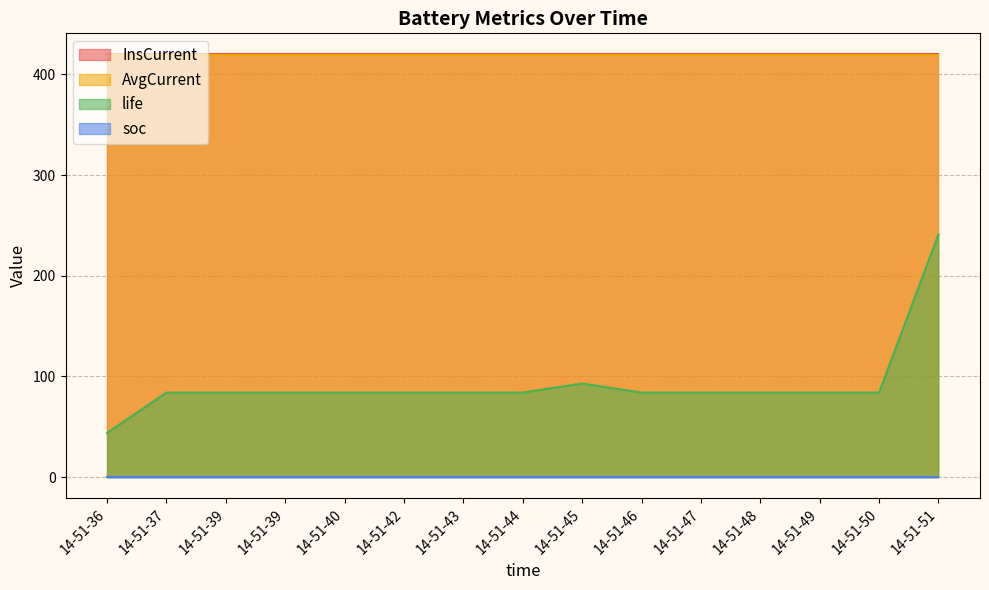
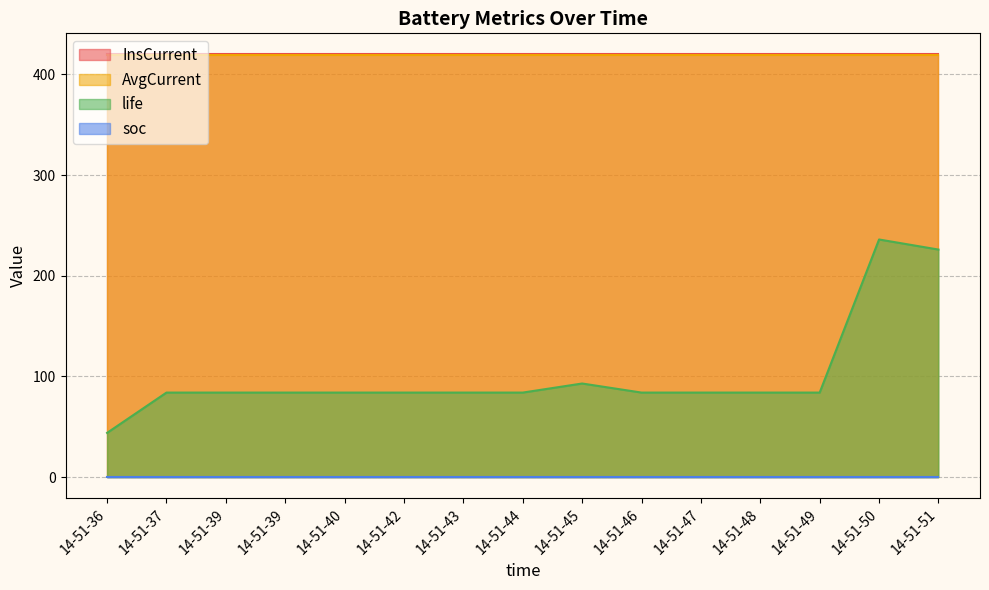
  {
    "life": {
      "14-51-36": 44,
      "14-51-37": 84,
      "14-51-40": 84,
      "14-51-42": 84,
      "14-51-43": 84,
      "14-51-44": 84,
      "14-51-45": 93,
      "14-51-46": 84,
      "14-51-47": 84,
      "14-51-48": 84,
      "14-51-49": 84,
-     "14-51-50": 84,
-     "14-51-51": 241
+     "14-51-50": 236,
+     "14-51-51": 226
    },
    "soc": {
      "14-51-36": 0,
      "14-51-37": 0,
      "14-51-40": 0,
      "14-51-42": 0,
      "14-51-43": 0,
      "14-51-44": 0,
      "14-51-45": 0,
      "14-51-46": 0,
      "14-51-47": 0,
      "14-51-48": 0,
      "14-51-49": 0,
      "14-51-50": 0,
      "14-51-51": 0
    }
  }
